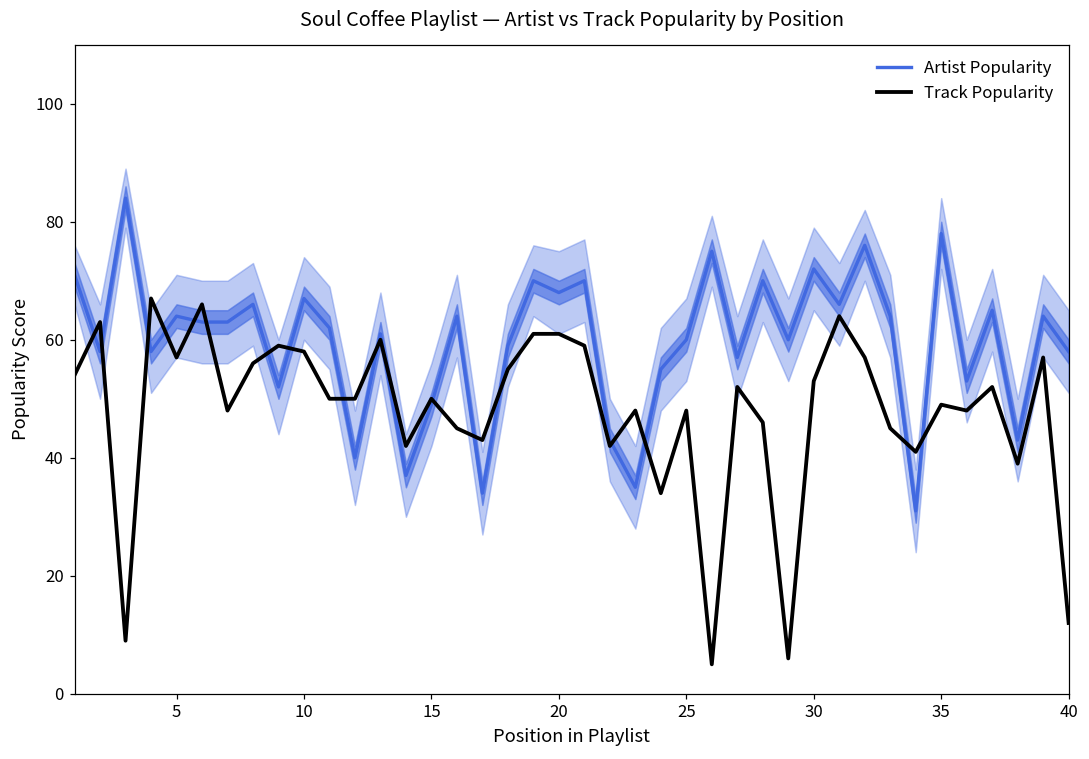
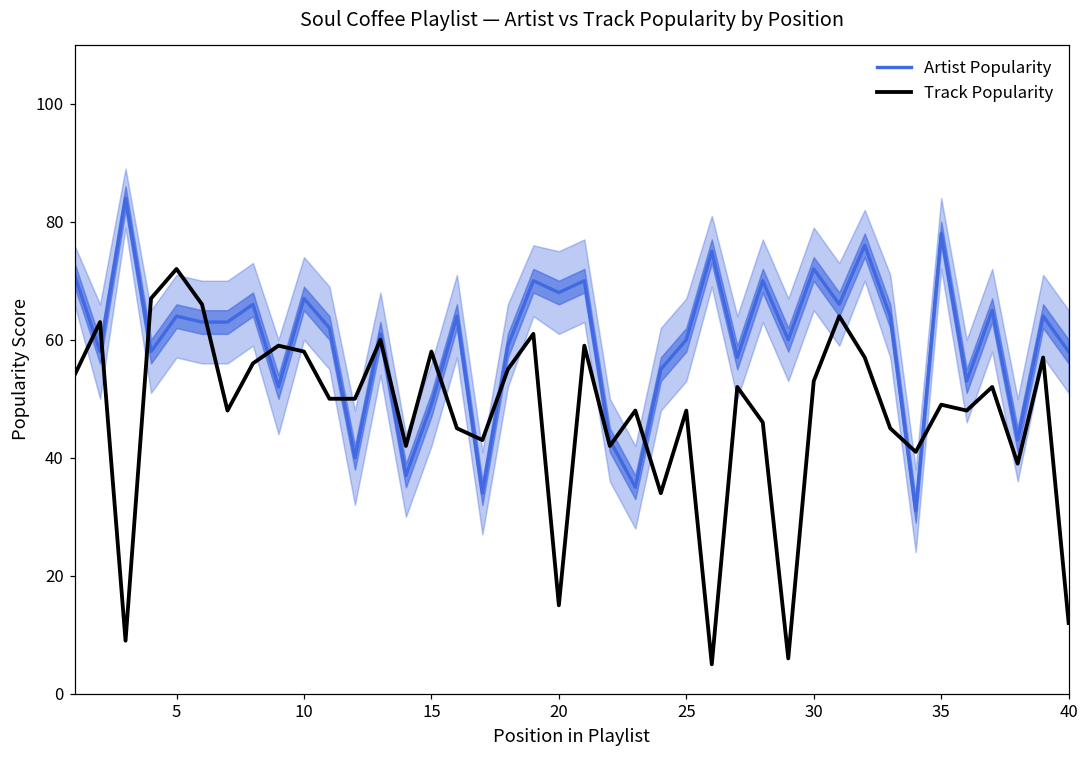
  {
    "Track Popularity": {
-     "5": 57,
+     "5": 72,
      "10": 58,
-     "15": 50,
-     "20": 61,
+     "15": 58,
+     "20": 15,
      "25": 48,
      "30": 53,
      "35": 49,
      "40": 12
    }
  }
